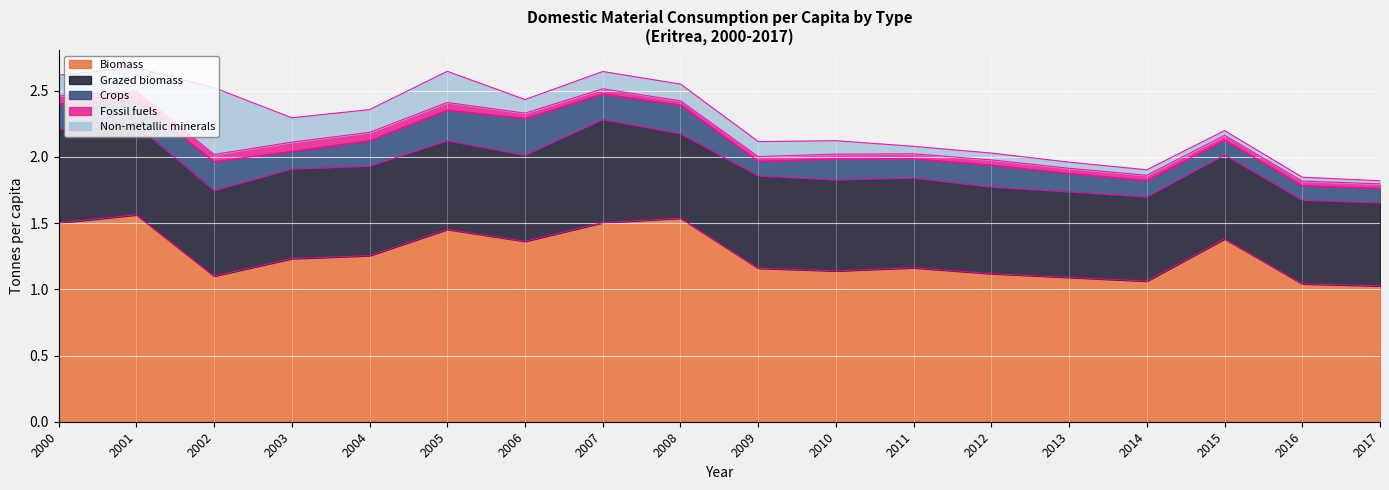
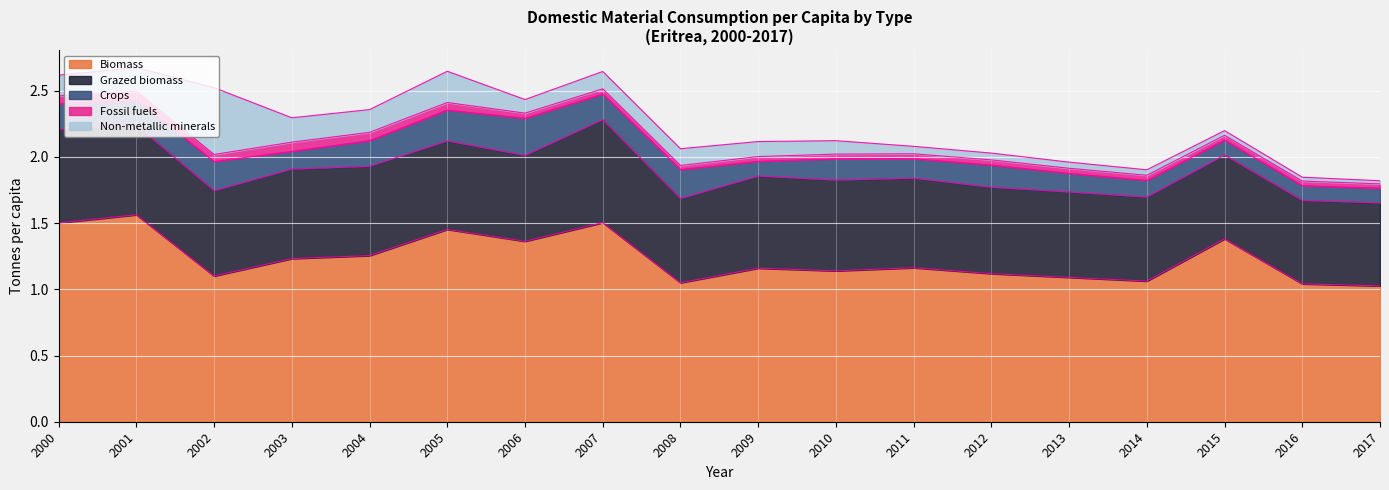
  {
    "Biomass": {
      "2000": 1.50,
      "2001": 1.56,
      "2002": 1.10,
      "2003": 1.23,
      "2004": 1.25,
      "2005": 1.45,
      "2006": 1.36,
      "2007": 1.50,
-     "2008": 1.54,
+     "2008": 1.05,
      "2009": 1.16,
      "2010": 1.14,
      "2011": 1.16,
      "2012": 1.12,
      "2013": 1.09,
      "2014": 1.06,
      "2015": 1.38,
      "2016": 1.04,
      "2017": 1.03
    },
    "Grazed biomass": {
      "2000": 0.71,
      "2002": 0.64,
      "2003": 0.68,
      "2004": 0.67,
      "2005": 0.67,
      "2006": 0.65,
      "2007": 0.78,
      "2008": 0.64,
      "2009": 0.70,
      "2010": 0.69,
      "2011": 0.68,
      "2012": 0.65,
      "2013": 0.65,
      "2014": 0.64,
      "2015": 0.63,
      "2016": 0.63,
      "2017": 0.63
    },
    "Crops": {
      "2000": 0.19,
      "2002": 0.22,
      "2003": 0.13,
      "2004": 0.19,
      "2005": 0.23,
      "2006": 0.28,
      "2007": 0.19,
      "2008": 0.22,
      "2009": 0.11,
      "2010": 0.16,
      "2011": 0.15,
      "2012": 0.17,
      "2013": 0.14,
      "2014": 0.13,
      "2015": 0.11,
      "2016": 0.11,
      "2017": 0.11
    },
    "Fossil fuels": {
      "2000": 0.06,
      "2002": 0.05,
      "2003": 0.07,
      "2004": 0.06,
      "2005": 0.06,
      "2006": 0.04,
      "2007": 0.04,
      "2008": 0.03,
      "2009": 0.04,
      "2010": 0.04,
      "2011": 0.04,
      "2012": 0.04,
      "2013": 0.04,
      "2014": 0.04,
      "2015": 0.04,
      "2016": 0.03,
      "2017": 0.03
    },
    "Non-metallic minerals": {
      "2000": 0.16,
      "2003": 0.18,
      "2004": 0.17,
      "2005": 0.24,
      "2006": 0.10,
      "2007": 0.13,
      "2008": 0.13,
      "2009": 0.11,
      "2010": 0.10,
      "2011": 0.06,
      "2012": 0.05,
      "2013": 0.05,
      "2014": 0.04,
      "2015": 0.04,
      "2016": 0.03,
      "2017": 0.02
    }
  }
